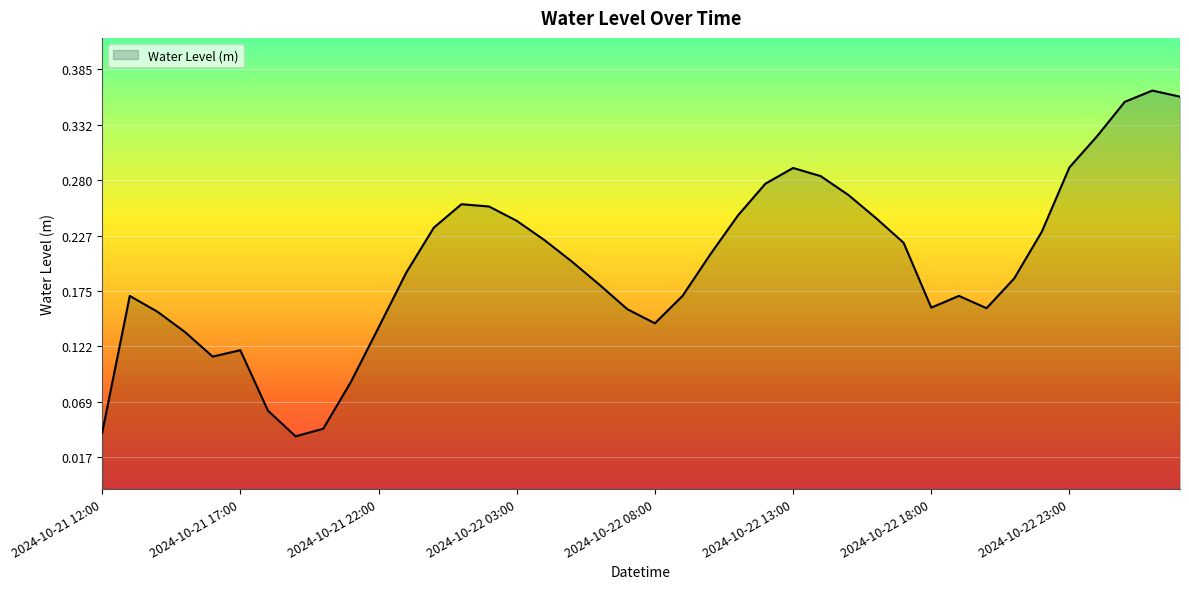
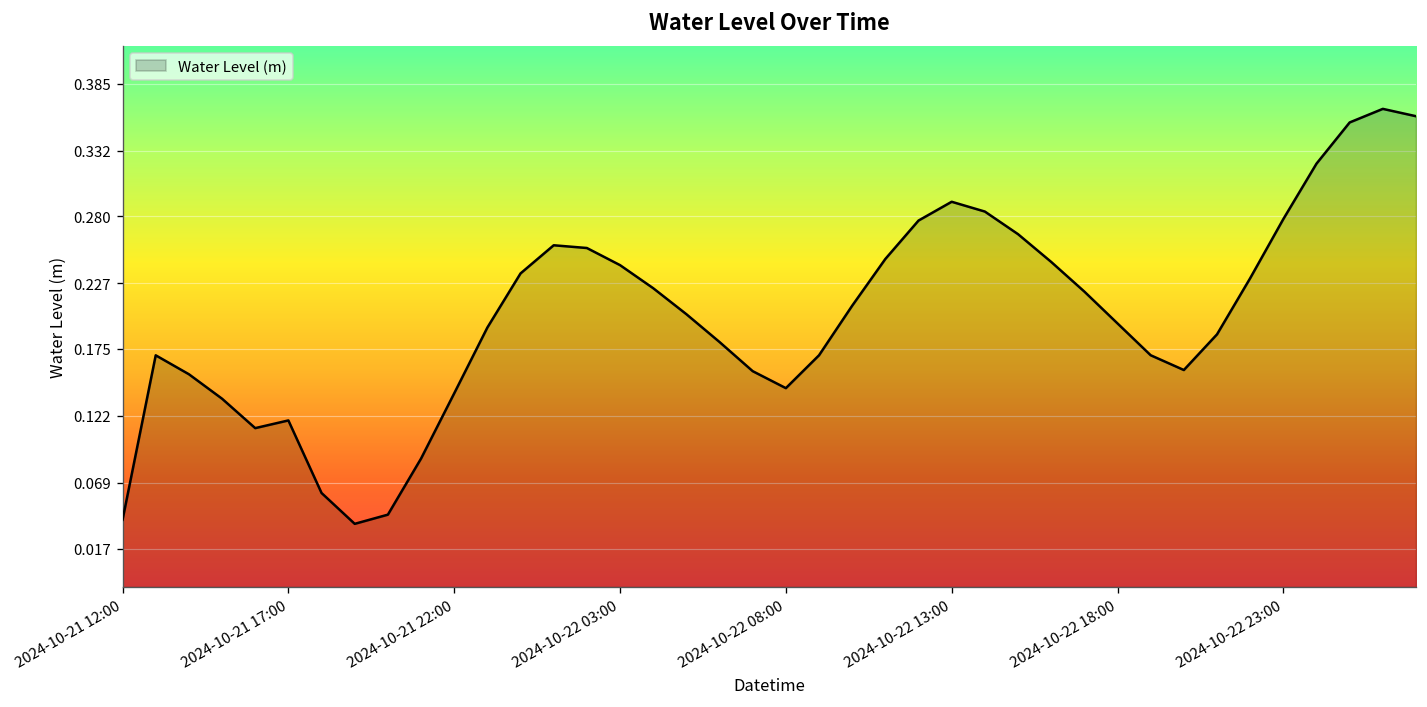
  {
    "2024-10-21 12:00": 0.040,
    "2024-10-21 17:00": 0.118,
    "2024-10-21 22:00": 0.140,
    "2024-10-22 03:00": 0.241,
    "2024-10-22 08:00": 0.144,
    "2024-10-22 13:00": 0.291,
-   "2024-10-22 18:00": 0.159,
-   "2024-10-22 23:00": 0.292
+   "2024-10-22 18:00": 0.195,
+   "2024-10-22 23:00": 0.278
  }
